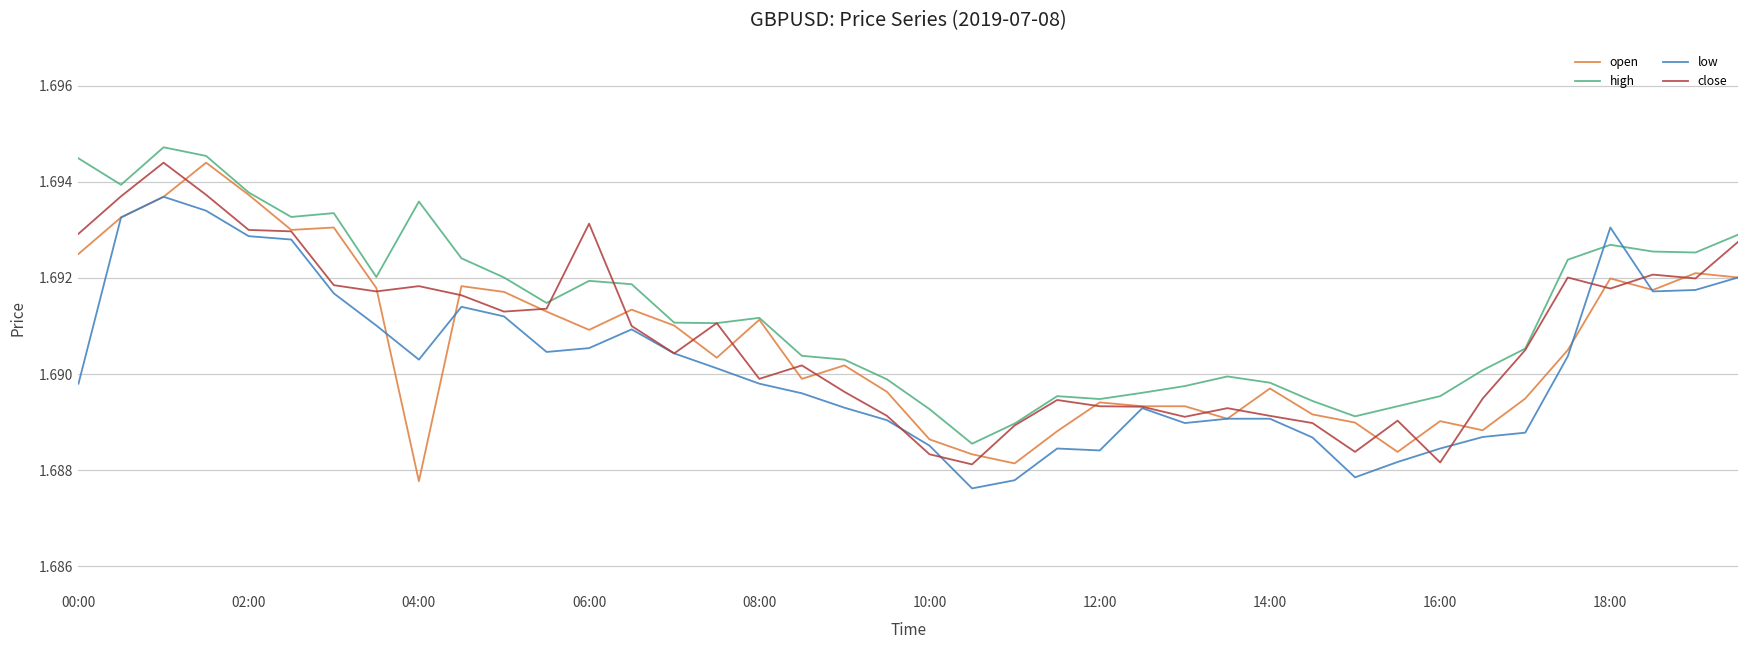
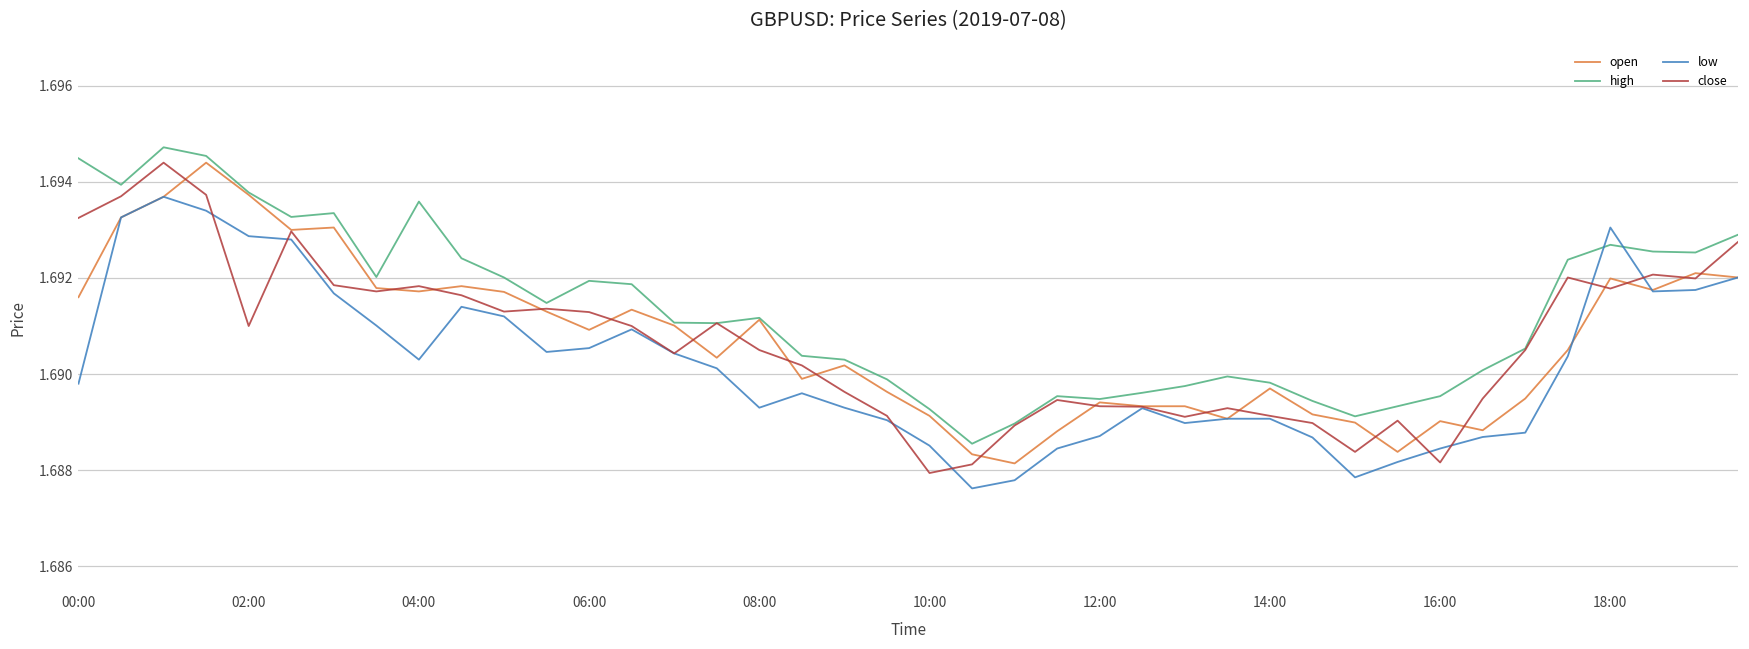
  {
    "open": {
-     "00:00": 1.6925,
-     "04:00": 1.6878,
+     "00:00": 1.6916,
+     "04:00": 1.6917,
      "06:00": 1.6909,
-     "10:00": 1.6886,
+     "10:00": 1.6891,
      "12:00": 1.6894,
      "14:00": 1.6897,
      "16:00": 1.6890,
      "18:00": 1.6920
    },
    "high": {
      "00:00": 1.6945,
      "04:00": 1.6936,
      "06:00": 1.6919,
      "10:00": 1.6893,
      "12:00": 1.6895,
      "14:00": 1.6898,
      "16:00": 1.6895,
      "18:00": 1.6927
    },
    "low": {
      "00:00": 1.6898,
      "02:00": 1.6929,
      "04:00": 1.6903,
      "06:00": 1.6905,
-     "08:00": 1.6898,
+     "08:00": 1.6893,
      "10:00": 1.6885,
-     "12:00": 1.6884,
+     "12:00": 1.6887,
      "14:00": 1.6891,
      "16:00": 1.6885,
      "18:00": 1.6931
    },
    "close": {
-     "00:00": 1.6929,
-     "02:00": 1.693,
+     "00:00": 1.6933,
+     "02:00": 1.691,
      "04:00": 1.6918,
-     "06:00": 1.6931,
-     "08:00": 1.6899,
-     "10:00": 1.6883,
+     "06:00": 1.6913,
+     "08:00": 1.6905,
+     "10:00": 1.6879,
      "12:00": 1.6893,
      "14:00": 1.6891,
      "16:00": 1.6882,
      "18:00": 1.6918
    }
  }
